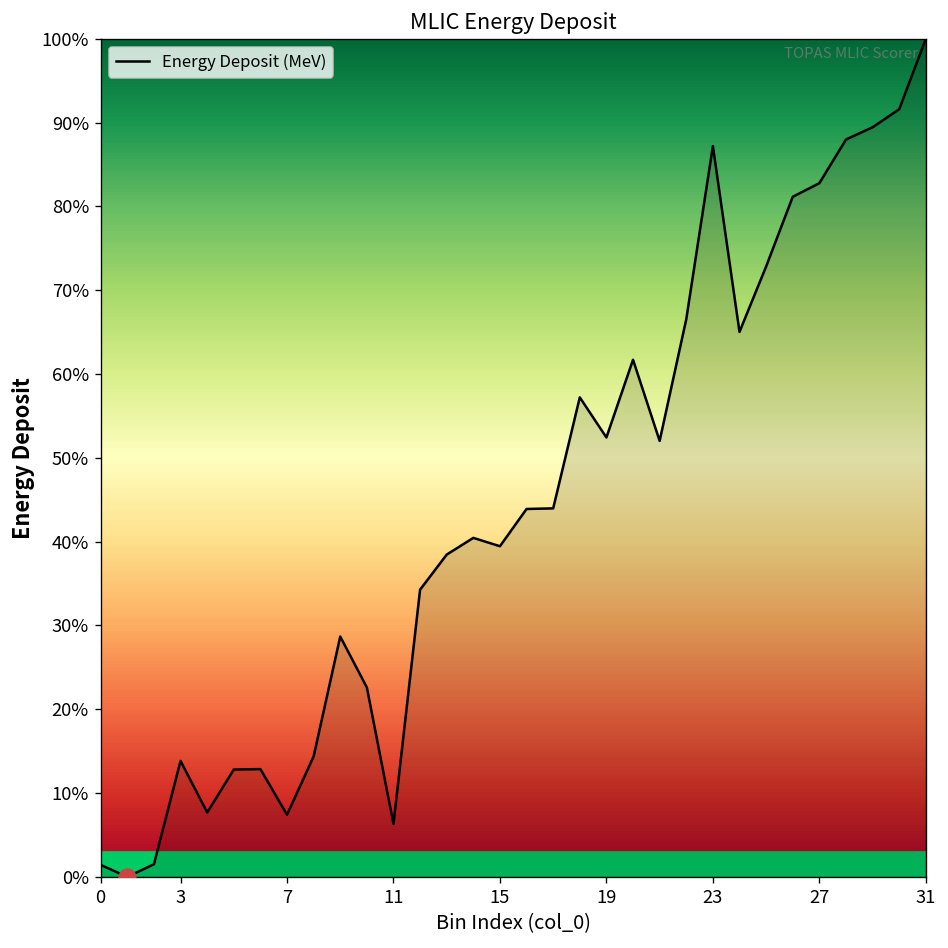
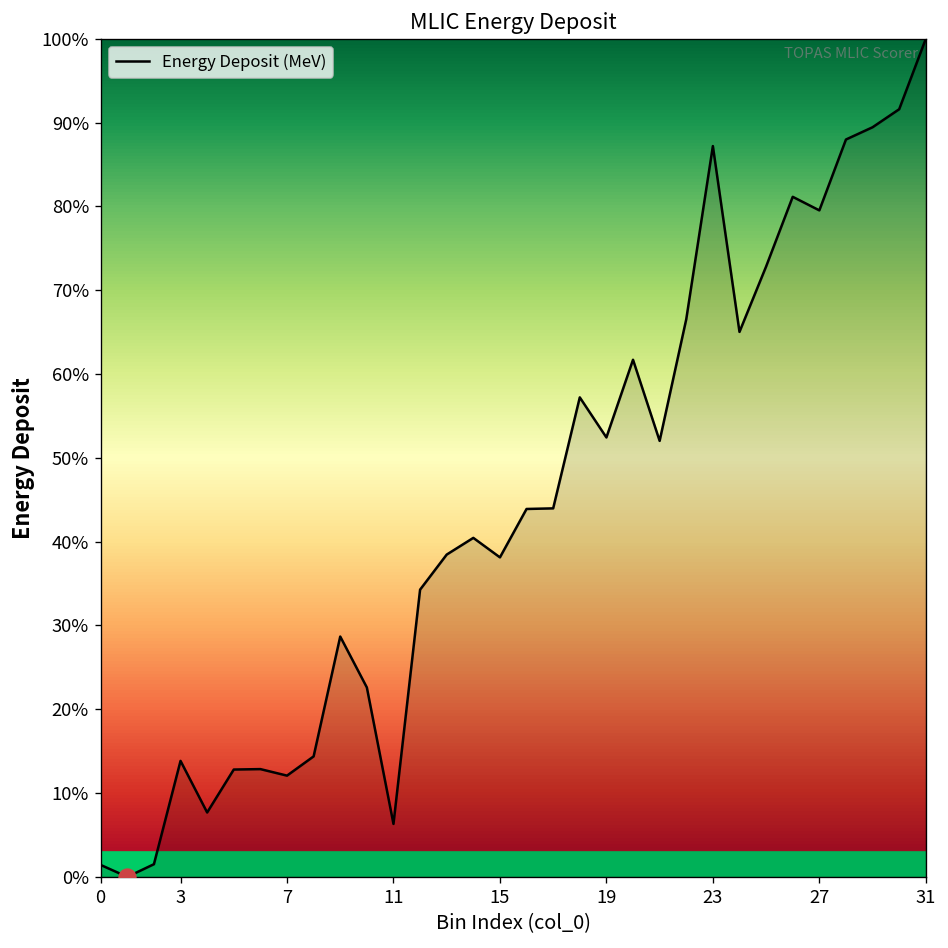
  {
    "Energy Deposit (MeV)": {
      "3": "14%",
-     "7": "7%",
+     "7": "12%",
      "11": "6%",
-     "15": "39%",
+     "15": "38%",
      "19": "52%",
      "23": "87%",
-     "27": "83%",
+     "27": "80%",
      "31": "100%"
    }
  }
